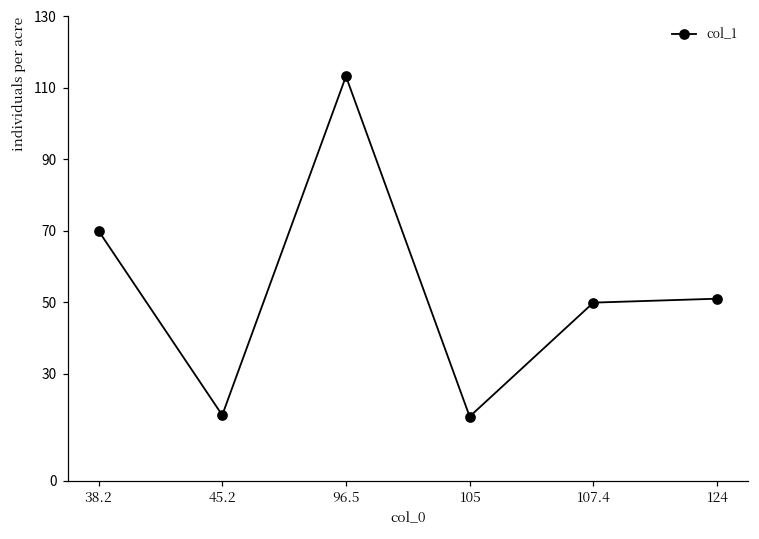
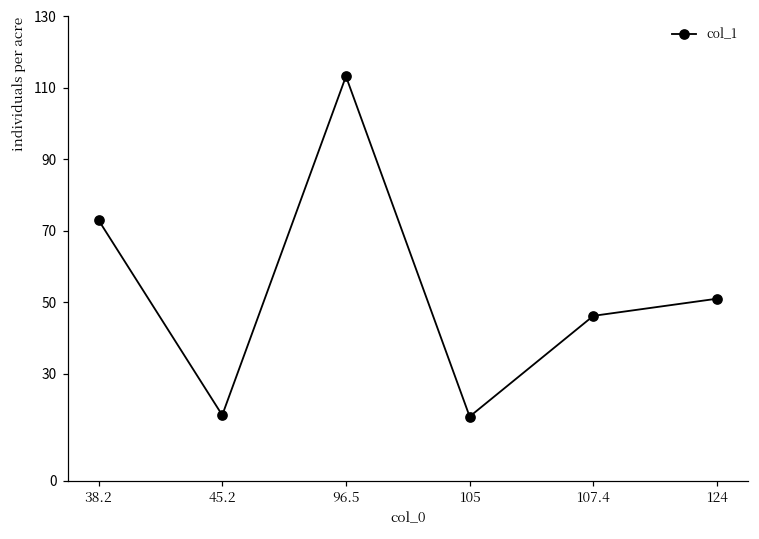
  {
-   "38.2": 70,
+   "38.2": 73,
    "45.2": 18,
    "96.5": 113,
    "105": 18,
-   "107.4": 50,
+   "107.4": 46,
    "124": 51
  }
